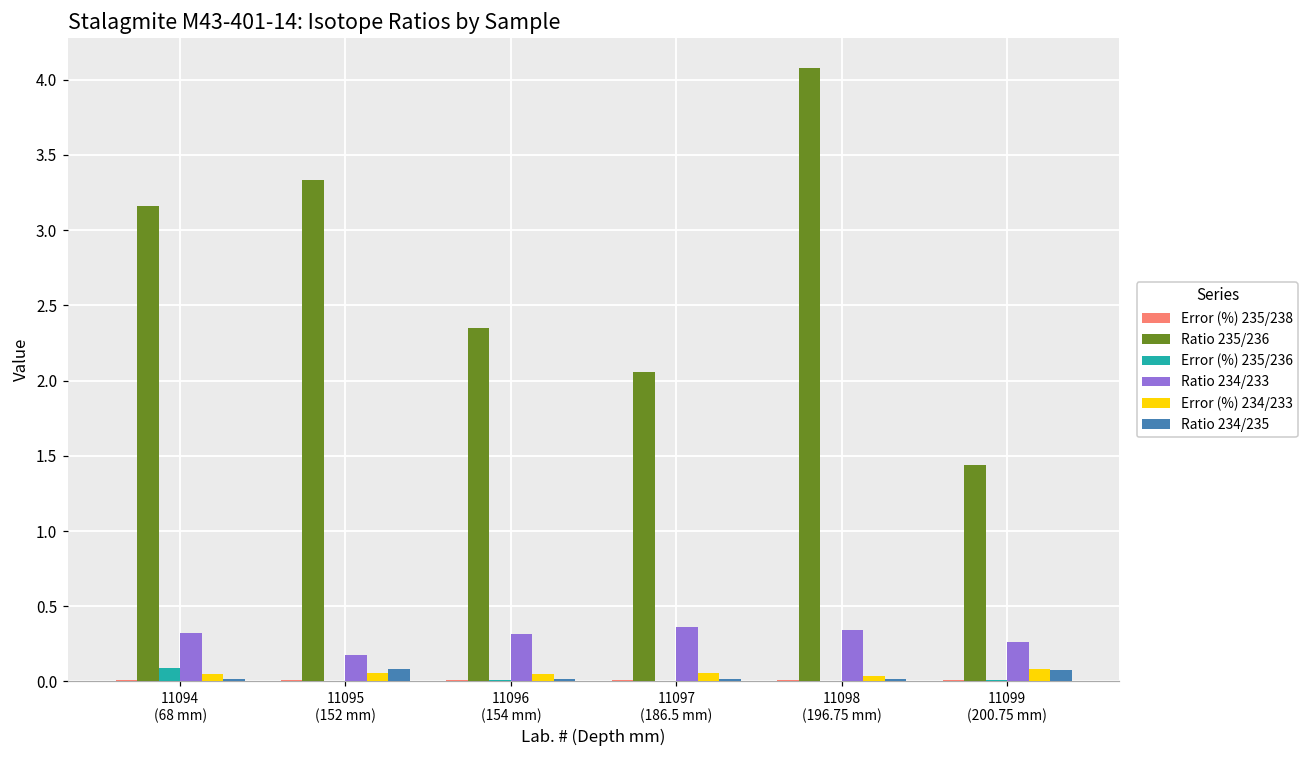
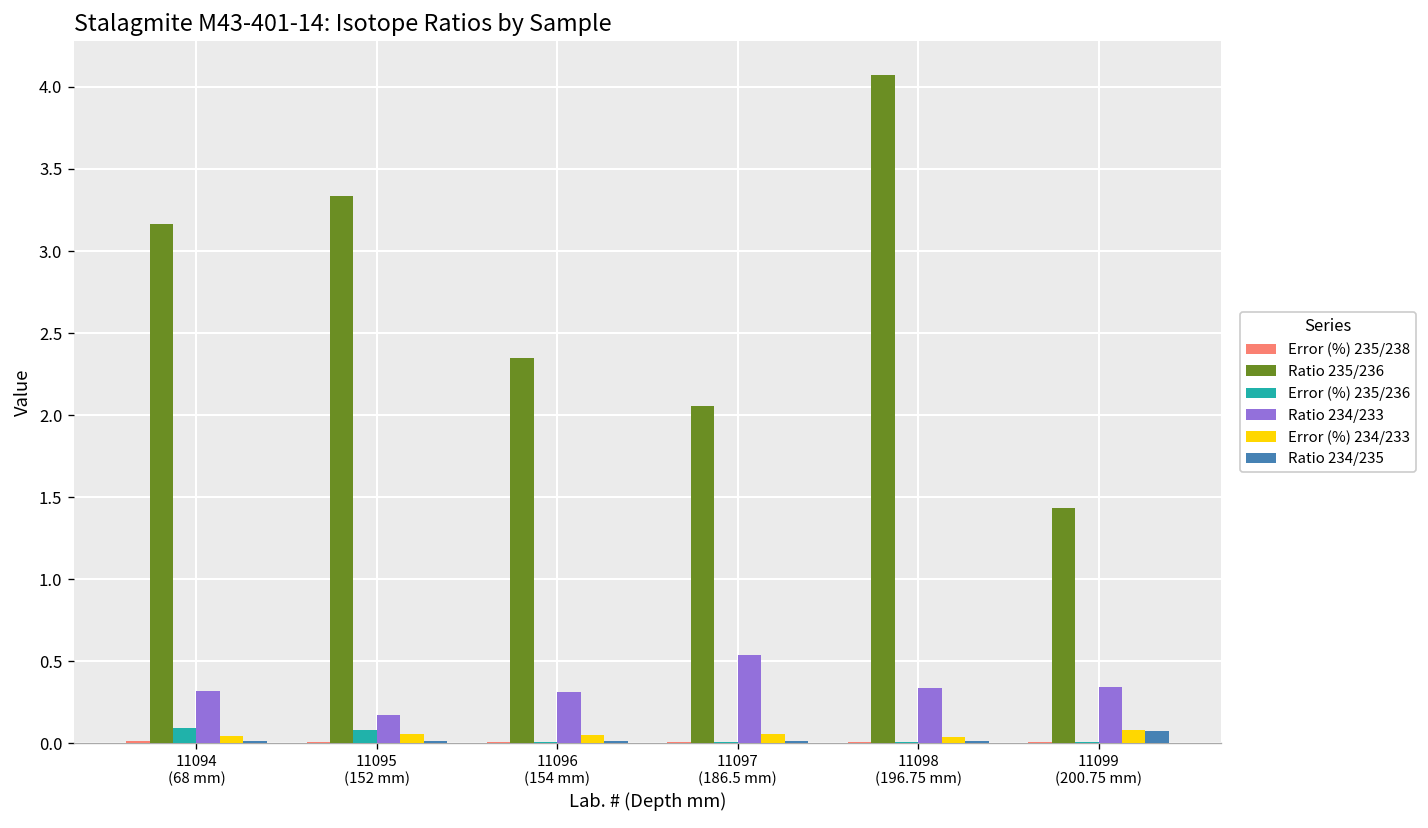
  {
    "Ratio 235/236": {
      "11094 (68 mm)": 3.16,
      "11095 (152 mm)": 3.34,
      "11096 (154 mm)": 2.35,
      "11097 (186.5 mm)": 2.05,
      "11098 (196.75 mm)": 4.07,
      "11099 (200.75 mm)": 1.44
    },
    "Error (%) 235/236": {
      "11094 (68 mm)": 0.09,
-     "11095 (152 mm)": 0.01
+     "11095 (152 mm)": 0.08
    },
    "Ratio 234/233": {
      "11094 (68 mm)": 0.32,
      "11095 (152 mm)": 0.17,
      "11096 (154 mm)": 0.31,
-     "11097 (186.5 mm)": 0.36,
+     "11097 (186.5 mm)": 0.54,
      "11098 (196.75 mm)": 0.34,
-     "11099 (200.75 mm)": 0.27
+     "11099 (200.75 mm)": 0.34
    },
    "Error (%) 234/233": {
      "11094 (68 mm)": 0.05,
      "11095 (152 mm)": 0.06,
      "11096 (154 mm)": 0.05,
      "11097 (186.5 mm)": 0.06,
      "11098 (196.75 mm)": 0.04,
      "11099 (200.75 mm)": 0.08
    },
    "Ratio 234/235": {
-     "11095 (152 mm)": 0.09,
+     "11095 (152 mm)": 0.02,
      "11099 (200.75 mm)": 0.08
    }
  }
